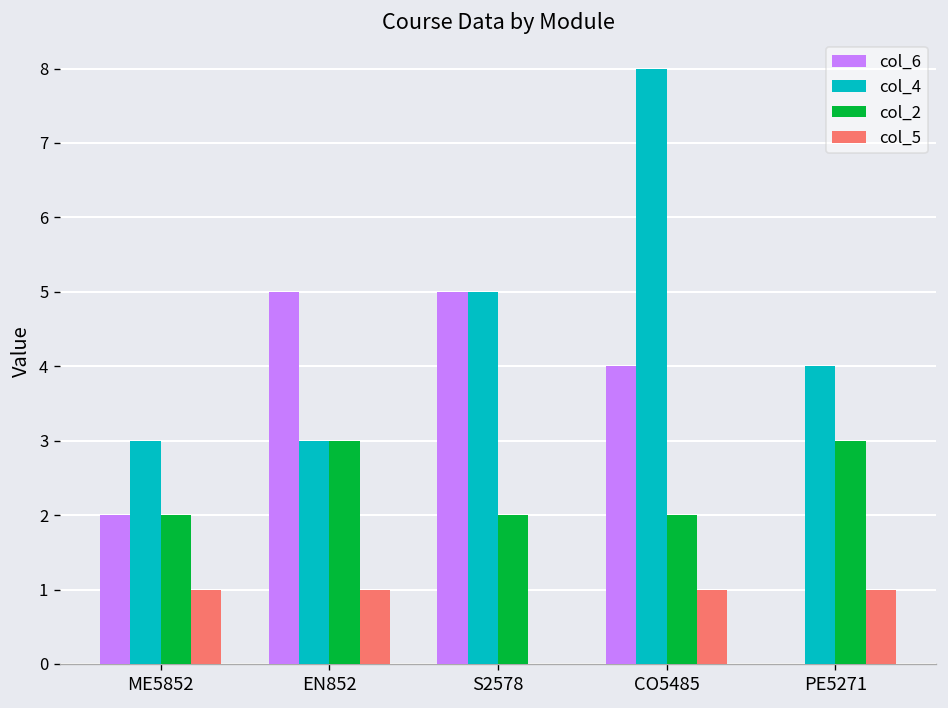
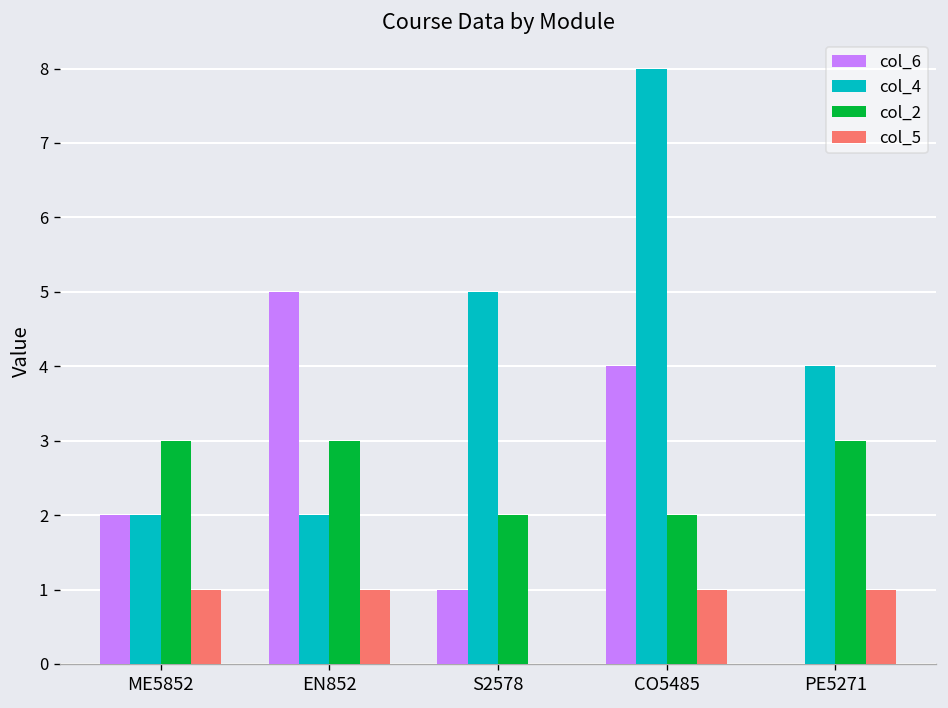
  {
    "col_6": {
      "ME5852": 2,
      "EN852": 5,
-     "S2578": 5,
+     "S2578": 1,
      "CO5485": 4,
      "PE5271": 0
    },
    "col_4": {
-     "ME5852": 3,
-     "EN852": 3,
+     "ME5852": 2,
+     "EN852": 2,
      "S2578": 5,
      "CO5485": 8,
      "PE5271": 4
    },
    "col_2": {
-     "ME5852": 2,
+     "ME5852": 3,
      "EN852": 3,
      "S2578": 2,
      "CO5485": 2,
      "PE5271": 3
    },
    "col_5": {
      "ME5852": 1,
      "EN852": 1,
      "S2578": 0,
      "CO5485": 1,
      "PE5271": 1
    }
  }
